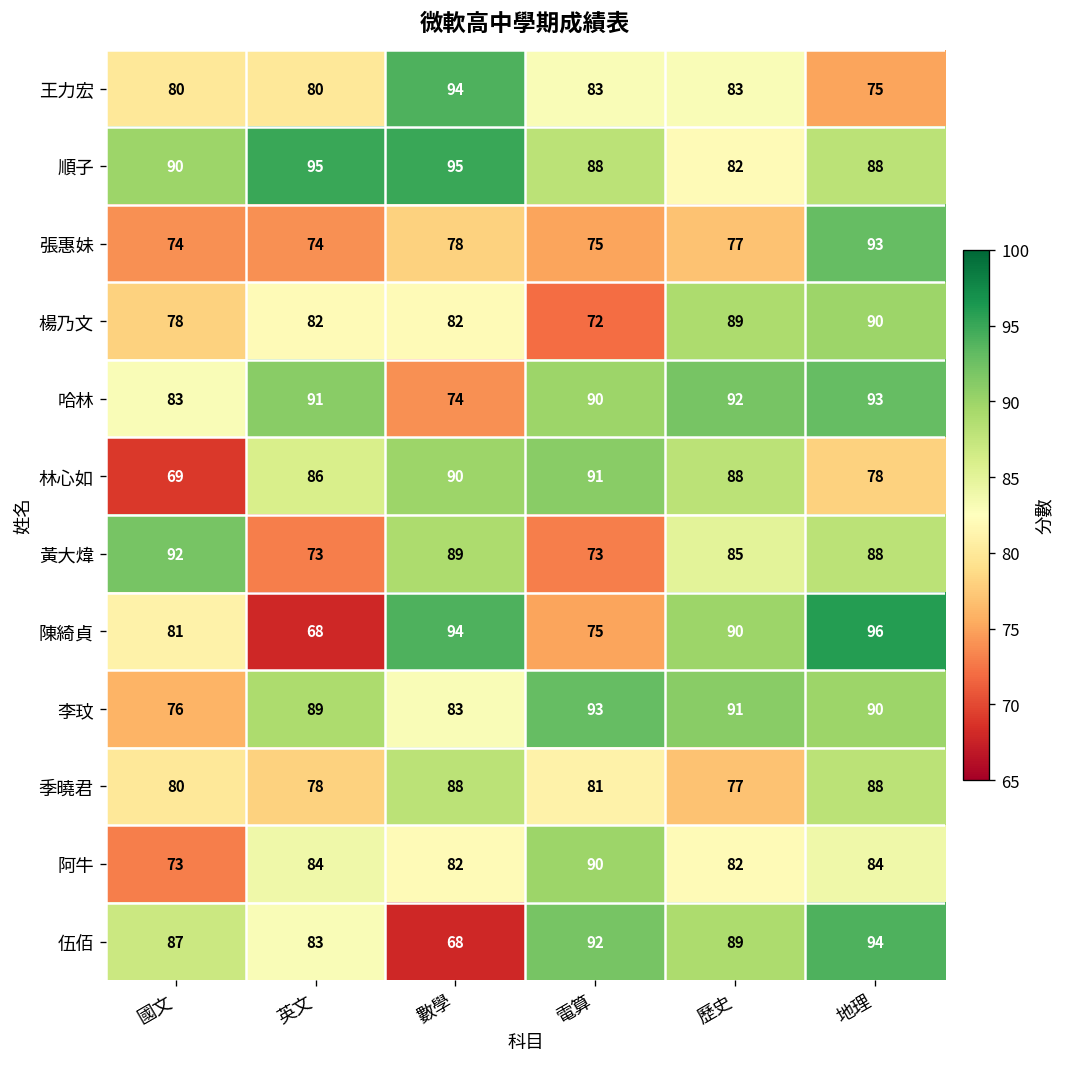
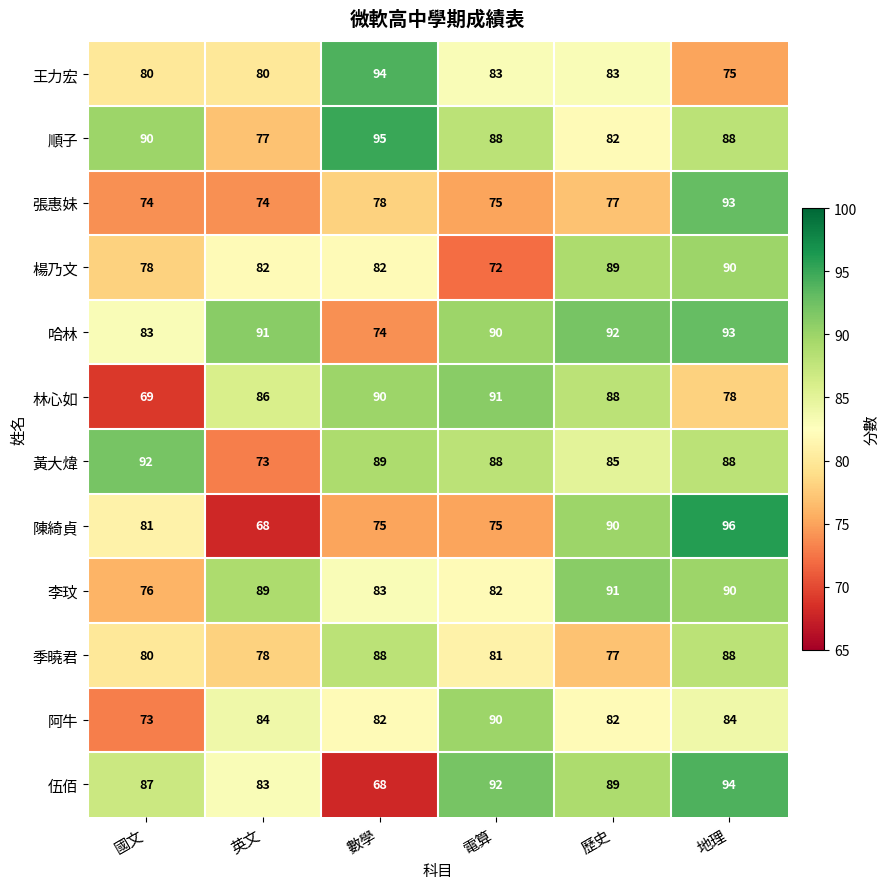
  {
    "王力宏": {
      "國文": 80,
      "英文": 80,
      "數學": 94,
      "電算": 83,
      "歷史": 83,
      "地理": 75
    },
    "順子": {
      "國文": 90,
-     "英文": 95,
+     "英文": 77,
      "數學": 95,
      "電算": 88,
      "歷史": 82,
      "地理": 88
    },
    "張惠妹": {
      "國文": 74,
      "英文": 74,
      "數學": 78,
      "電算": 75,
      "歷史": 77,
      "地理": 93
    },
    "楊乃文": {
      "國文": 78,
      "英文": 82,
      "數學": 82,
      "電算": 72,
      "歷史": 89,
      "地理": 90
    },
    "哈林": {
      "國文": 83,
      "英文": 91,
      "數學": 74,
      "電算": 90,
      "歷史": 92,
      "地理": 93
    },
    "林心如": {
      "國文": 69,
      "英文": 86,
      "數學": 90,
      "電算": 91,
      "歷史": 88,
      "地理": 78
    },
    "黃大煒": {
      "國文": 92,
      "英文": 73,
      "數學": 89,
-     "電算": 73,
+     "電算": 88,
      "歷史": 85,
      "地理": 88
    },
    "陳綺貞": {
      "國文": 81,
      "英文": 68,
-     "數學": 94,
+     "數學": 75,
      "電算": 75,
      "歷史": 90,
      "地理": 96
    },
    "李玟": {
      "國文": 76,
      "英文": 89,
      "數學": 83,
-     "電算": 93,
+     "電算": 82,
      "歷史": 91,
      "地理": 90
    },
    "季曉君": {
      "國文": 80,
      "英文": 78,
      "數學": 88,
      "電算": 81,
      "歷史": 77,
      "地理": 88
    },
    "阿牛": {
      "國文": 73,
      "英文": 84,
      "數學": 82,
      "電算": 90,
      "歷史": 82,
      "地理": 84
    },
    "伍佰": {
      "國文": 87,
      "英文": 83,
      "數學": 68,
      "電算": 92,
      "歷史": 89,
      "地理": 94
    }
  }
